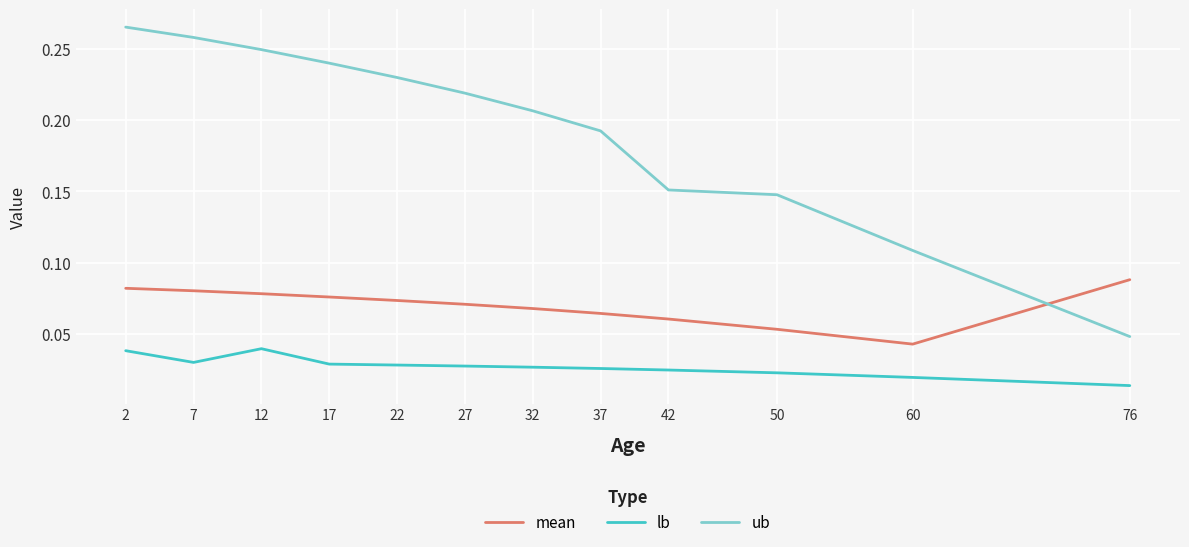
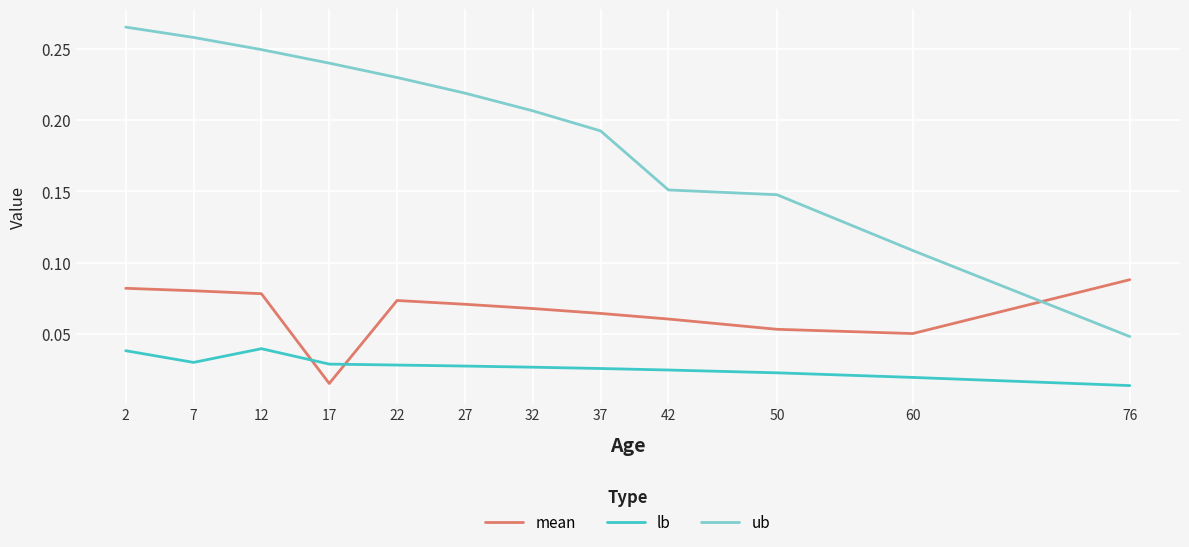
  {
    "mean": {
      "2": 0.082,
      "7": 0.080,
      "12": 0.078,
-     "17": 0.076,
+     "17": 0.015,
      "22": 0.073,
      "27": 0.071,
      "32": 0.068,
      "37": 0.064,
      "42": 0.060,
      "50": 0.053,
-     "60": 0.043,
+     "60": 0.050,
      "76": 0.088
    },
    "lb": {
      "2": 0.038,
      "7": 0.030,
      "12": 0.039,
      "17": 0.029,
      "22": 0.028,
      "27": 0.027,
      "32": 0.026,
      "37": 0.026,
      "42": 0.025,
      "50": 0.023,
      "60": 0.019,
      "76": 0.014
    },
    "ub": {
      "2": 0.265,
      "7": 0.258,
      "12": 0.250,
      "17": 0.240,
      "22": 0.230,
      "27": 0.219,
      "32": 0.207,
      "37": 0.192,
      "42": 0.151,
      "50": 0.148,
      "60": 0.108,
      "76": 0.048
    }
  }
